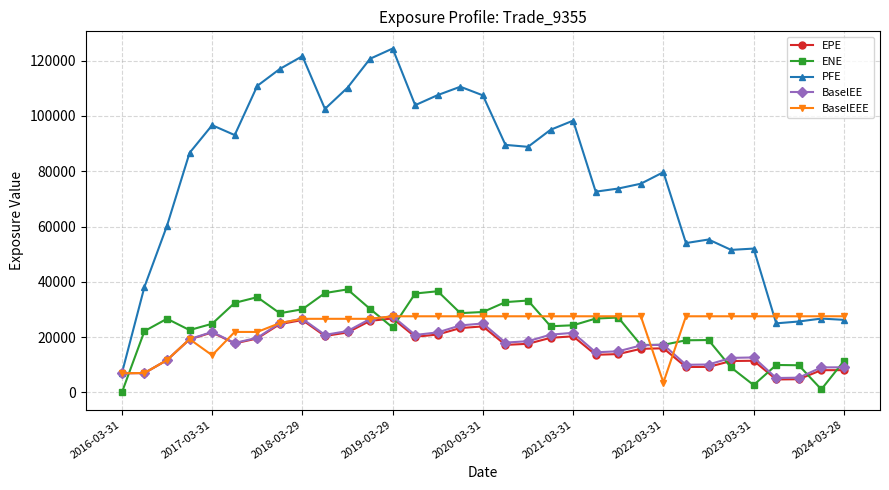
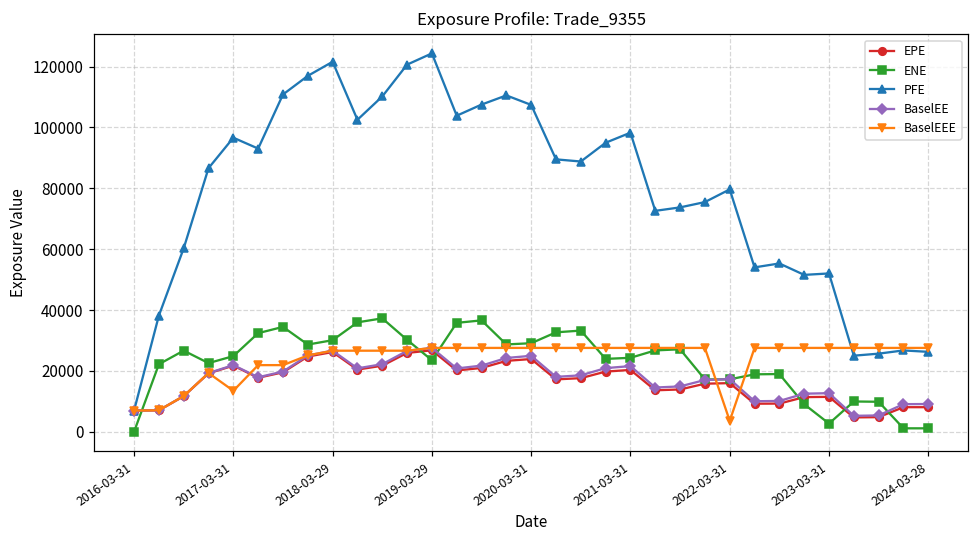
  {
    "EPE": {
      "2020-03-31": 24000,
      "2021-03-31": 20000,
      "2022-03-31": 16000,
      "2023-03-31": 11000,
      "2024-03-28": 8000
    },
    "ENE": {
      "2016-03-31": 0,
      "2017-03-31": 25000,
      "2018-03-29": 30000,
      "2019-03-29": 23000,
      "2020-03-31": 29000,
      "2021-03-31": 24000,
      "2023-03-31": 3000,
-     "2024-03-28": 11000
+     "2024-03-28": 1000
    },
    "PFE": {
      "2017-03-31": 97000,
      "2018-03-29": 122000,
      "2019-03-29": 124000,
      "2020-03-31": 107000,
      "2021-03-31": 98000,
      "2022-03-31": 80000,
      "2023-03-31": 52000,
      "2024-03-28": 26000
    },
    "BaselEE": {
      "2020-03-31": 25000,
      "2021-03-31": 22000,
      "2023-03-31": 13000,
      "2024-03-28": 9000
    },
    "BaselEEE": {
      "2017-03-31": 13000,
      "2020-03-31": 28000,
      "2021-03-31": 28000,
      "2022-03-31": 4000,
      "2023-03-31": 28000,
      "2024-03-28": 28000
    }
  }
